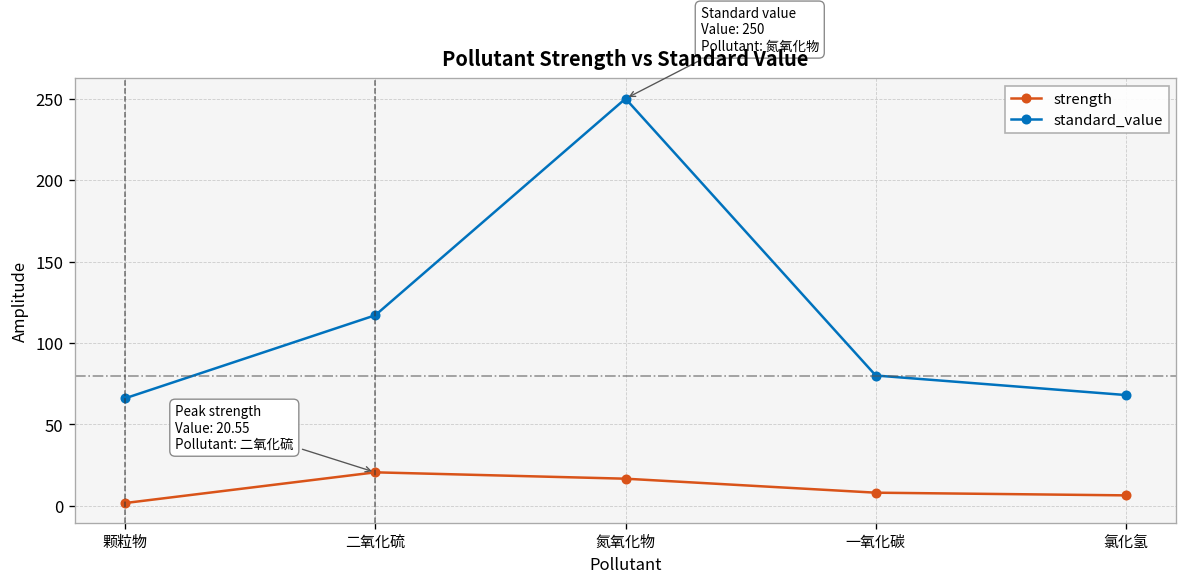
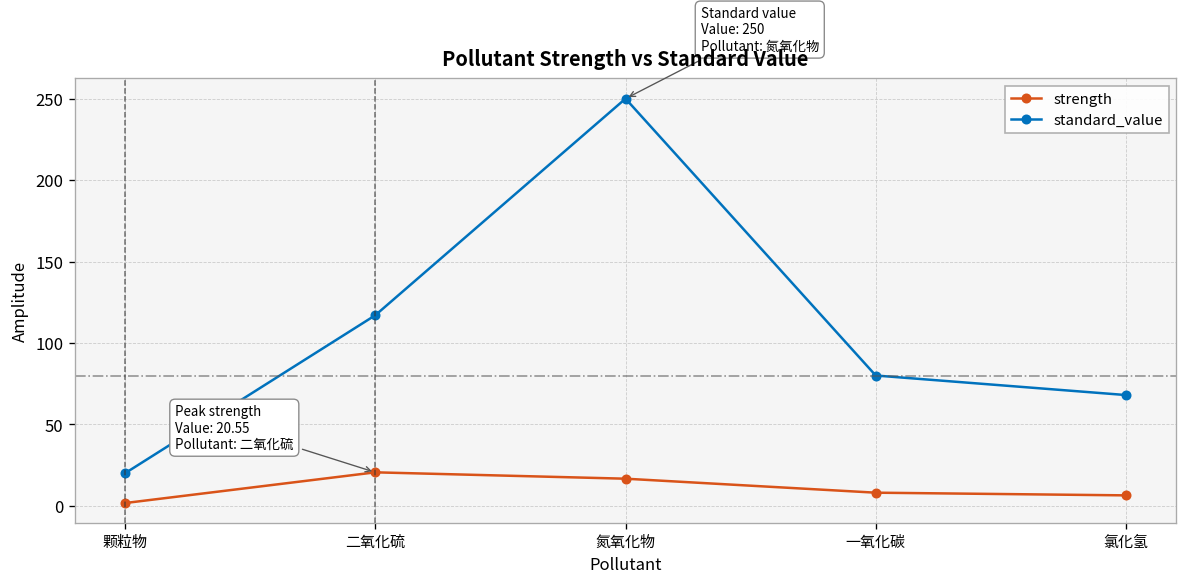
  {
    "strength": {
      "颗粒物": 2,
      "氮氧化物": 17,
      "一氧化碳": 8,
      "氯化氢": 6
    },
    "standard_value": {
-     "颗粒物": 66,
+     "颗粒物": 20,
      "二氧化硫": 117,
      "一氧化碳": 80,
      "氯化氢": 68
    }
  }
